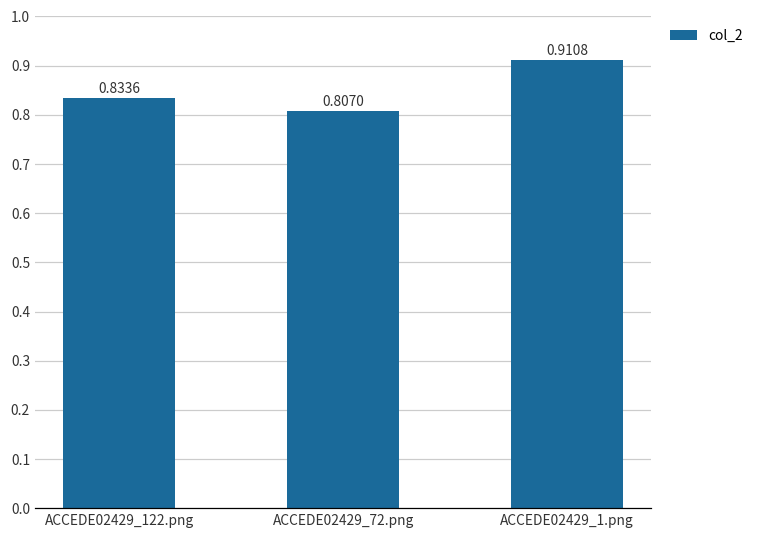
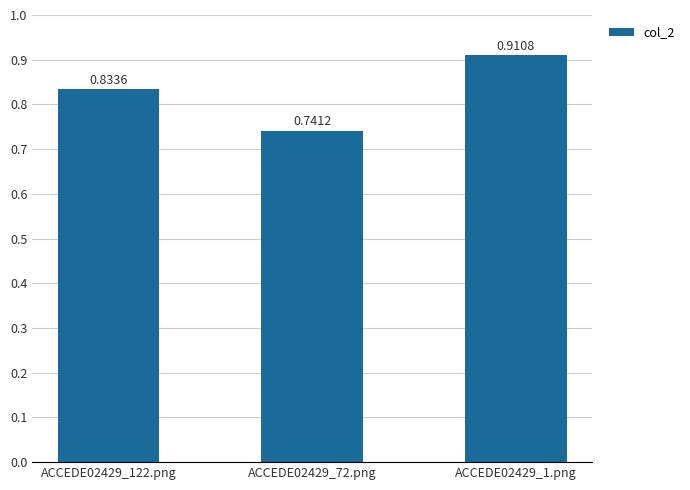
  {
    "ACCEDE02429_122.png": 0.8336,
-   "ACCEDE02429_72.png": 0.8070,
+   "ACCEDE02429_72.png": 0.7412,
    "ACCEDE02429_1.png": 0.9108
  }
